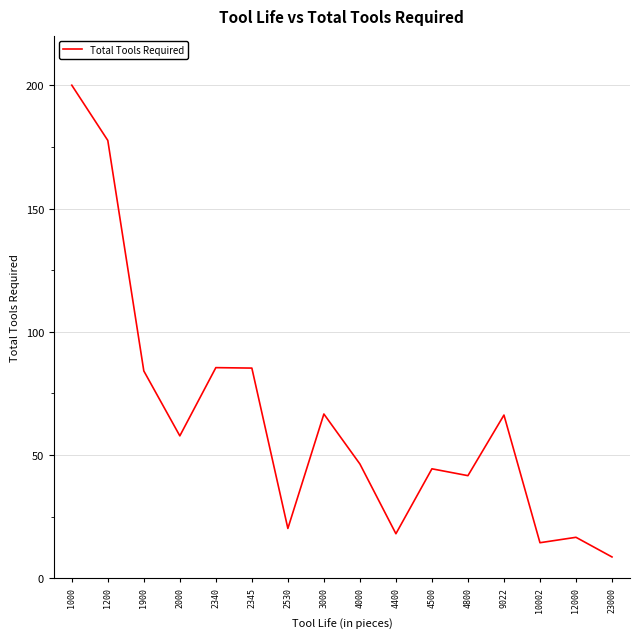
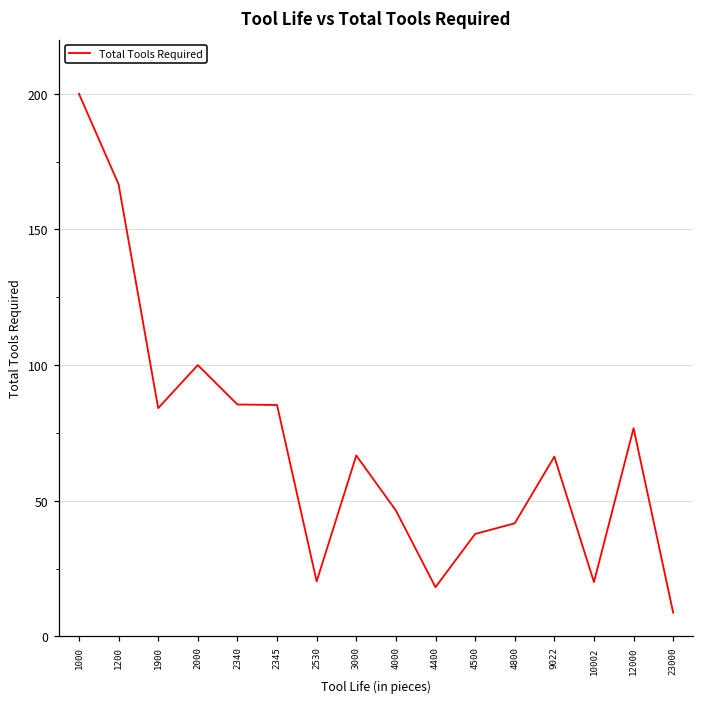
  {
    "1000": 200,
-   "1200": 178,
+   "1200": 167,
    "1900": 84,
-   "2000": 58,
+   "2000": 100,
    "2340": 85,
    "2345": 85,
    "2530": 20,
    "3000": 67,
    "4000": 46,
    "4400": 18,
-   "4500": 44,
+   "4500": 38,
    "4800": 42,
    "9022": 66,
-   "10002": 14,
-   "12000": 17,
+   "10002": 20,
+   "12000": 77,
    "23000": 9
  }
